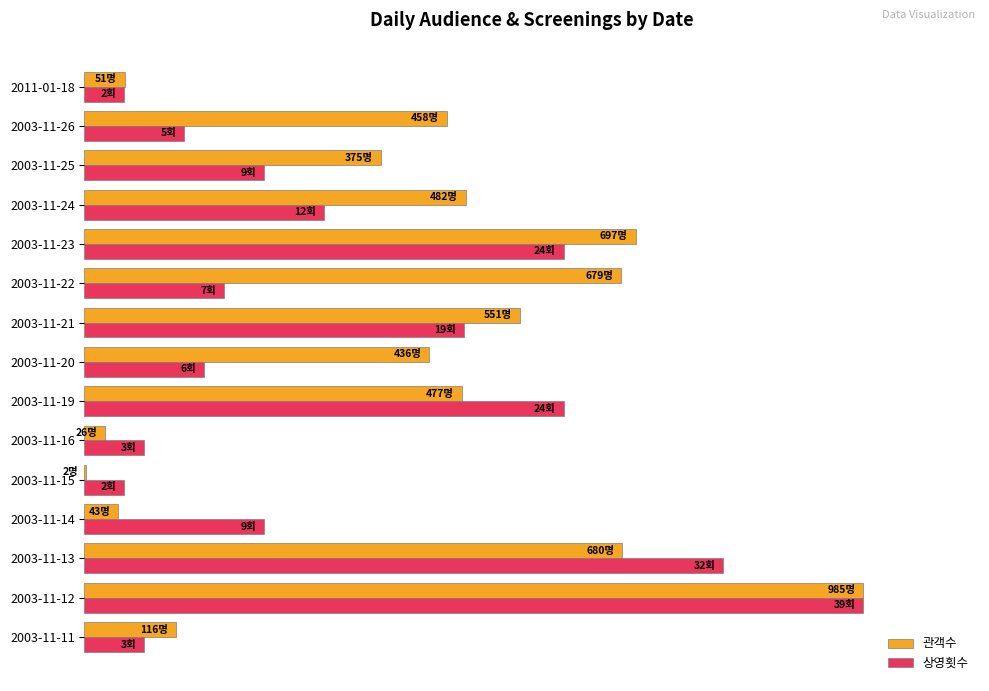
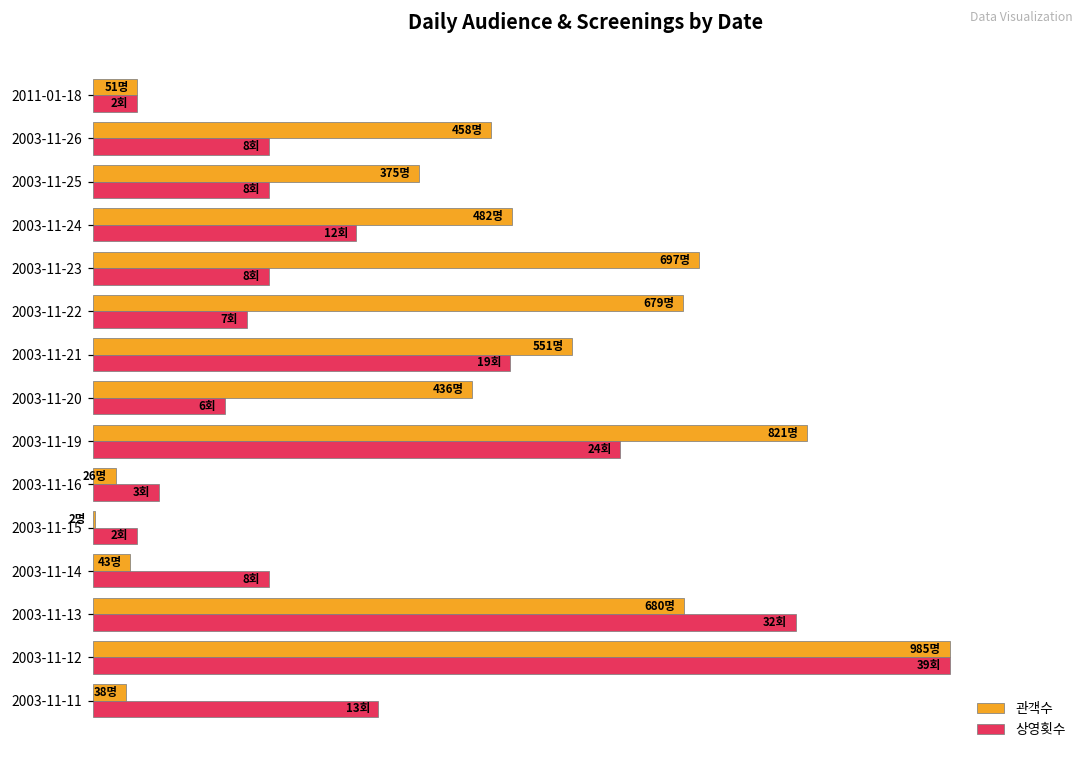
  {
    "관객수": {
-     "2003-11-19": "477명",
+     "2003-11-19": "821명",
      "2003-11-16": "3회",
-     "2003-11-11": "116명"
+     "2003-11-11": "38명"
    },
    "상영횟수": {
-     "2003-11-26": "5회",
-     "2003-11-25": "9회",
-     "2003-11-23": "24회",
-     "2003-11-14": "9회",
-     "2003-11-11": "3회"
+     "2003-11-26": "8회",
+     "2003-11-25": "8회",
+     "2003-11-23": "8회",
+     "2003-11-14": "8회",
+     "2003-11-11": "13회"
    }
  }
